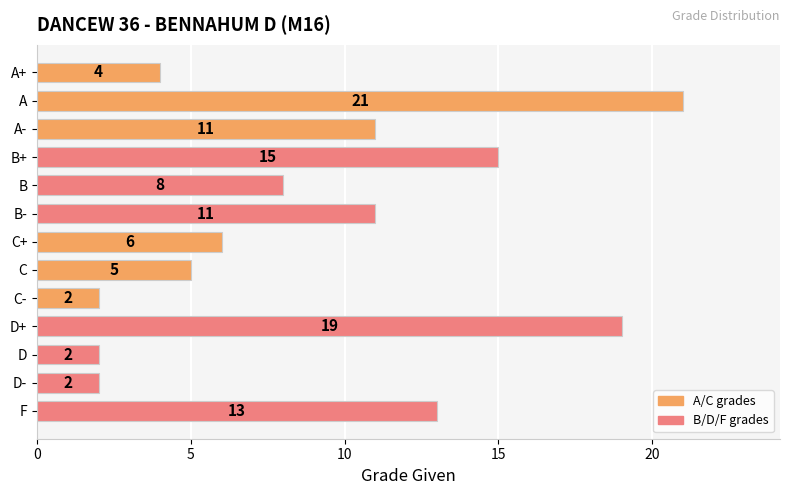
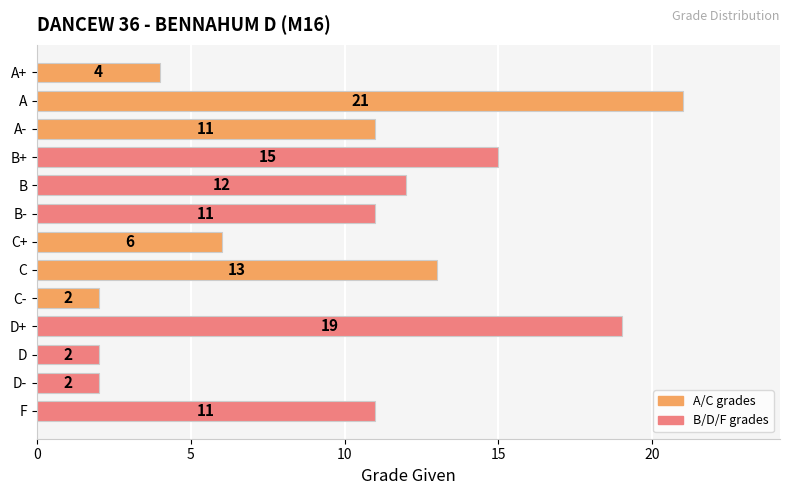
  {
    "A+": 4,
    "A": 21,
    "A-": 11,
    "B+": 15,
-   "B": 8,
+   "B": 12,
    "B-": 11,
    "C+": 6,
-   "C": 5,
+   "C": 13,
    "C-": 2,
    "D+": 19,
    "D": 2,
    "D-": 2,
-   "F": 13
+   "F": 11
  }
